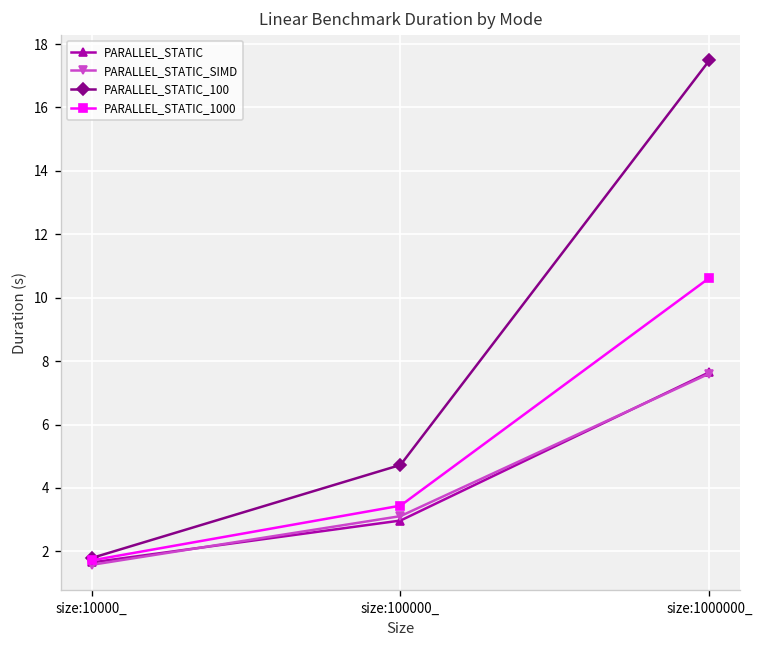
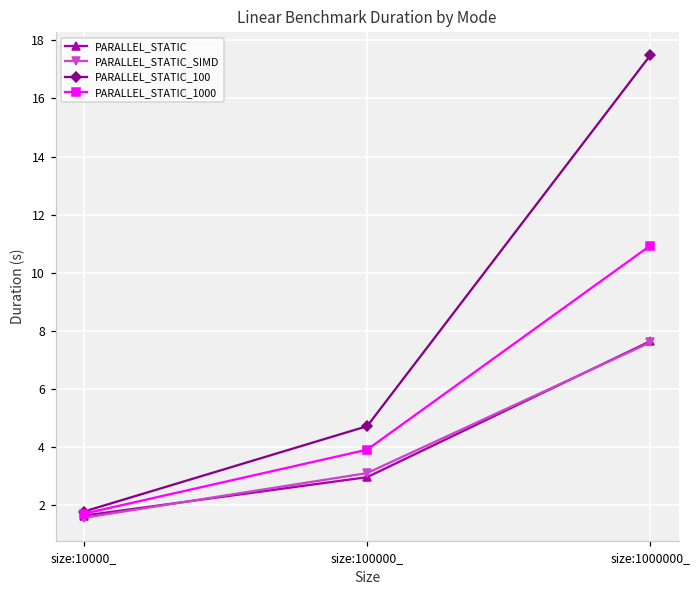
  {
    "PARALLEL_STATIC_SIMD": {
      "size:100000_": 3.1
    },
    "PARALLEL_STATIC_1000": {
-     "size:100000_": 3.4,
-     "size:1000000_": 10.6
+     "size:100000_": 3.9,
+     "size:1000000_": 10.9
    }
  }
